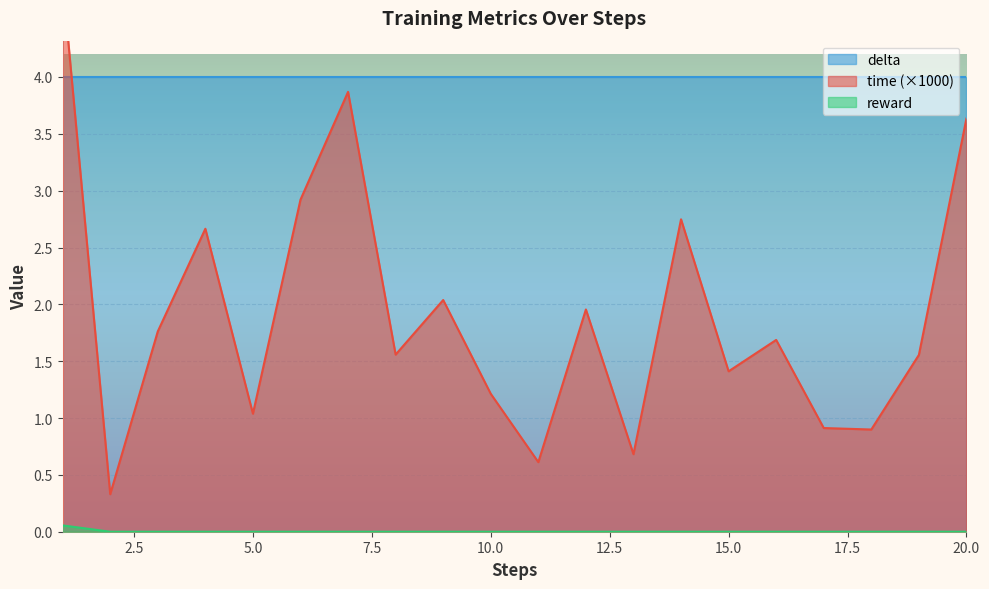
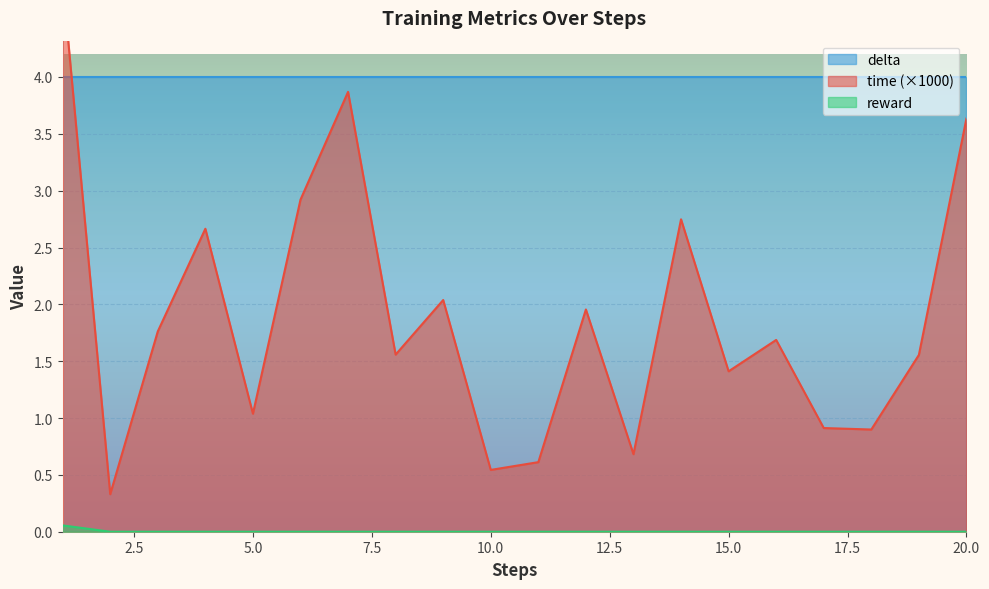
  {
    "delta": {
      "5.0": 4.00,
      "10.0": 4.00,
      "15.0": 4.00,
      "20.0": 4.00
    },
    "time (×1000)": {
      "5.0": 1.04,
-     "10.0": 1.21,
+     "10.0": 0.54,
      "15.0": 1.41,
      "20.0": 3.63
    },
    "reward": {
      "5.0": 0.00,
      "10.0": 0.00,
      "15.0": 0.00,
      "20.0": 0.00
    }
  }
